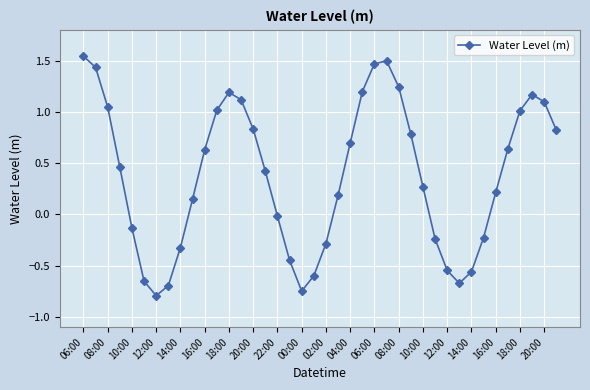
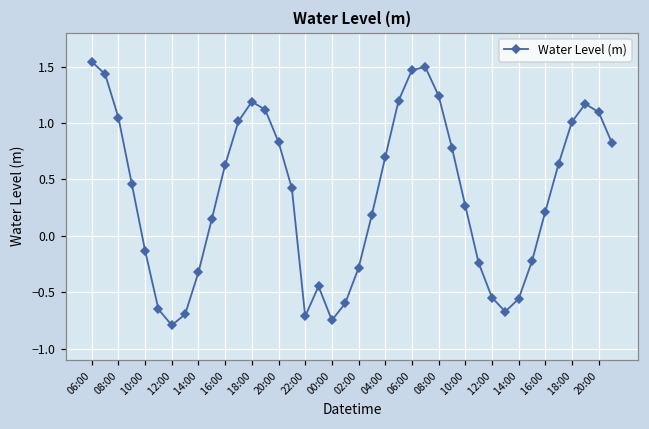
  {
-   "22:00": -0.02,
+   "22:00": -0.71,
    "00:00": -0.75,
    "02:00": -0.28,
    "04:00": 0.70
  }
